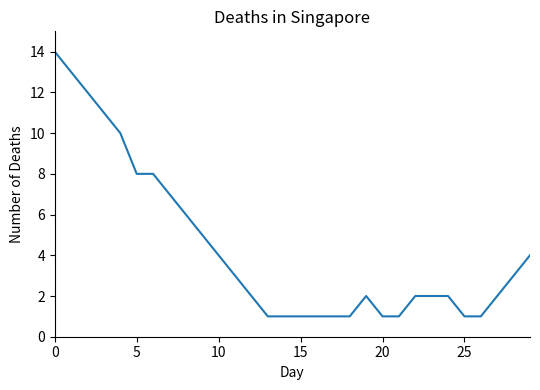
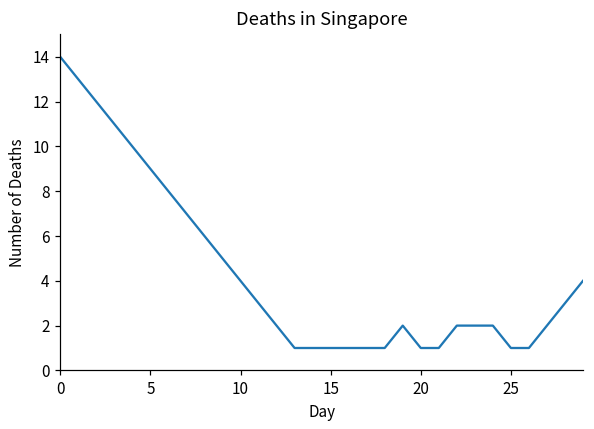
  {
    "0": 14,
-   "5": 8,
+   "5": 9,
    "10": 4,
    "15": 1,
    "20": 1,
    "25": 1
  }
